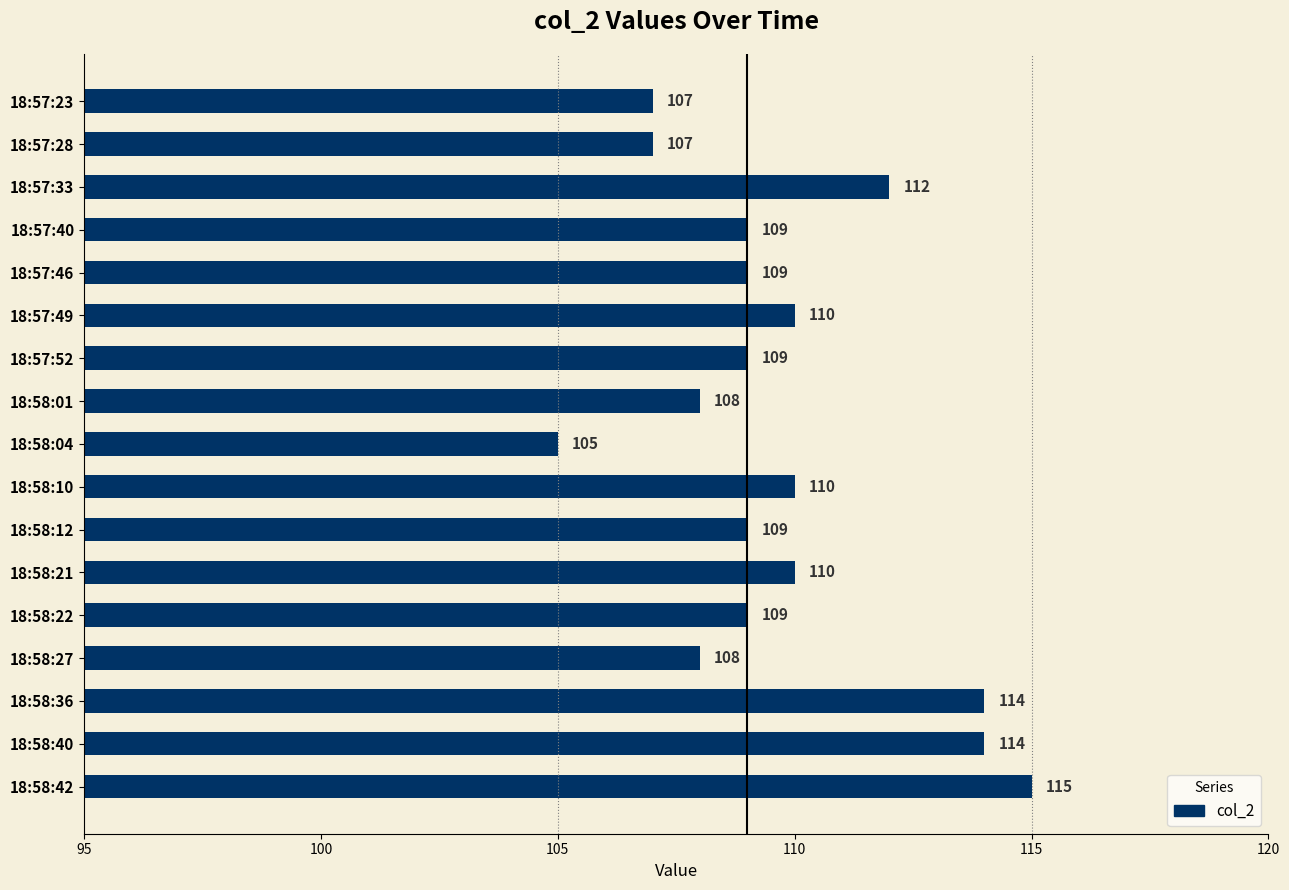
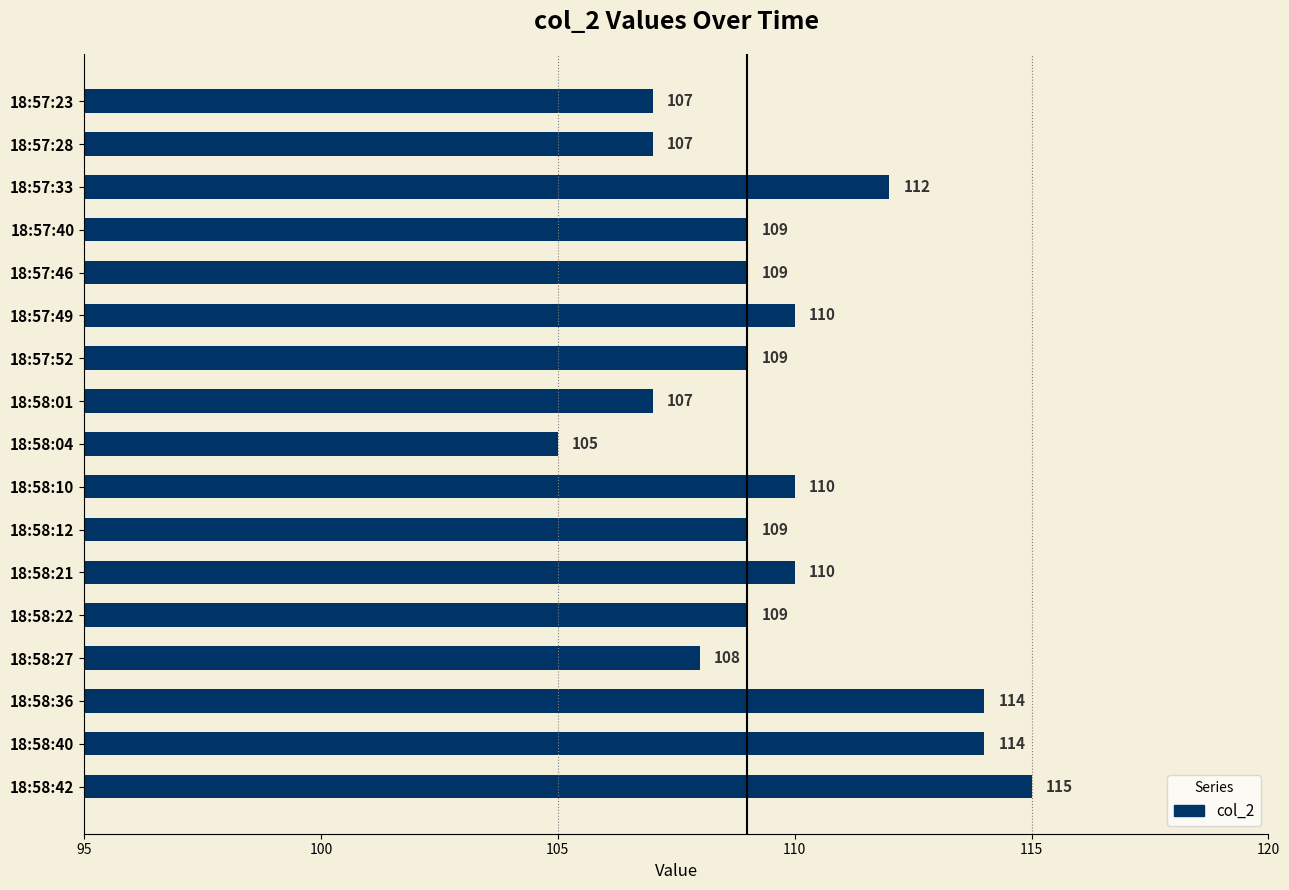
  {
    "18:57:23": 107,
    "18:57:28": 107,
    "18:57:33": 112,
    "18:57:40": 109,
    "18:57:46": 109,
    "18:57:49": 110,
    "18:57:52": 109,
-   "18:58:01": 108,
+   "18:58:01": 107,
    "18:58:04": 105,
    "18:58:10": 110,
    "18:58:12": 109,
    "18:58:21": 110,
    "18:58:22": 109,
    "18:58:27": 108,
    "18:58:36": 114,
    "18:58:40": 114,
    "18:58:42": 115
  }
